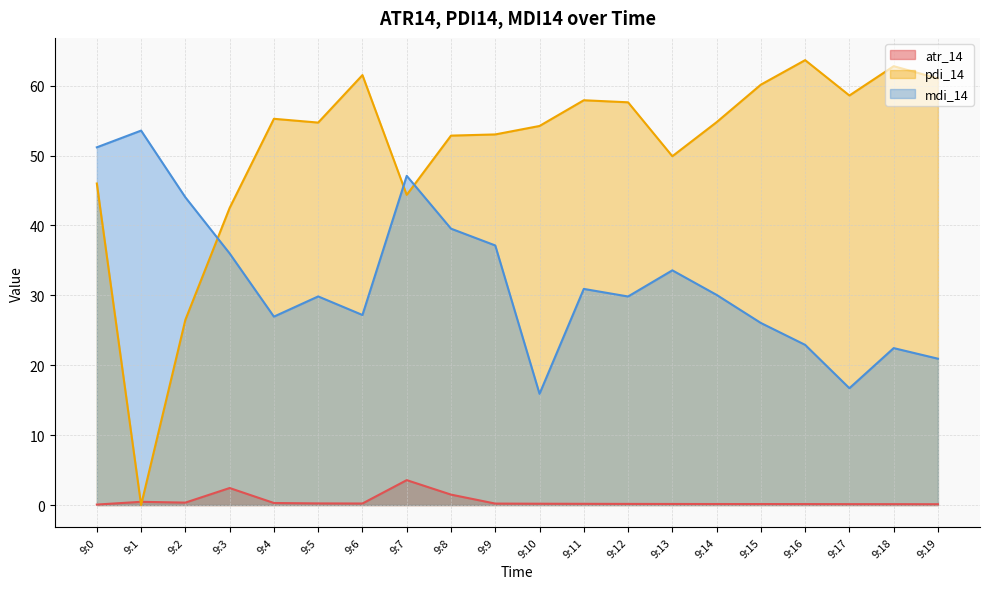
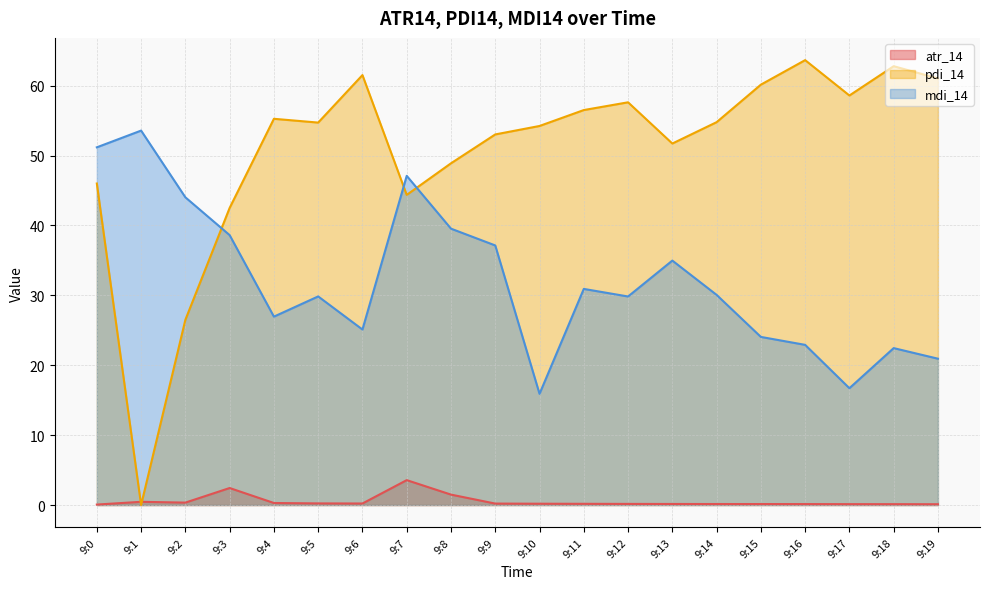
  {
    "atr_14": {
      "9:0": 0,
      "9:1": 0,
      "9:2": 0,
      "9:3": 2,
      "9:4": 0,
      "9:5": 0,
      "9:6": 0,
      "9:7": 4,
      "9:8": 1,
      "9:9": 0,
      "9:10": 0,
      "9:11": 0,
      "9:12": 0,
      "9:13": 0,
      "9:14": 0,
      "9:15": 0,
      "9:16": 0,
      "9:17": 0,
      "9:18": 0,
      "9:19": 0
    },
    "pdi_14": {
      "9:0": 46,
      "9:1": 0,
      "9:2": 27,
      "9:3": 43,
      "9:4": 55,
      "9:5": 55,
      "9:6": 62,
      "9:7": 44,
-     "9:8": 53,
+     "9:8": 49,
      "9:9": 53,
      "9:10": 54,
-     "9:11": 58,
+     "9:11": 57,
      "9:12": 58,
-     "9:13": 50,
+     "9:13": 52,
      "9:14": 55,
      "9:15": 60,
      "9:16": 64,
      "9:17": 59
    },
    "mdi_14": {
      "9:0": 51,
      "9:1": 54,
      "9:2": 44,
-     "9:3": 36,
+     "9:3": 39,
      "9:4": 27,
      "9:5": 30,
-     "9:6": 27,
+     "9:6": 25,
      "9:7": 47,
      "9:8": 40,
      "9:9": 37,
      "9:10": 16,
      "9:11": 31,
      "9:12": 30,
-     "9:13": 34,
+     "9:13": 35,
      "9:14": 30,
-     "9:15": 26,
+     "9:15": 24,
      "9:16": 23,
      "9:17": 17,
      "9:18": 22,
      "9:19": 21
    }
  }
